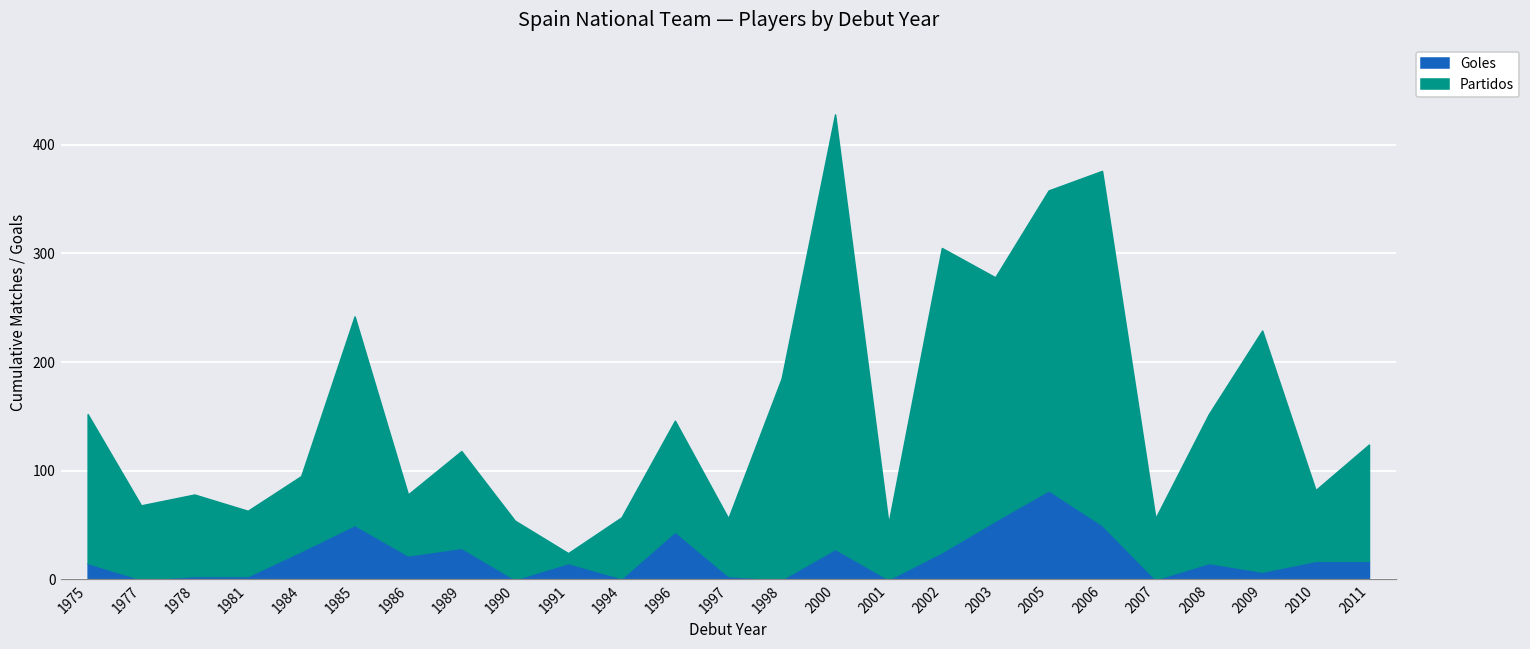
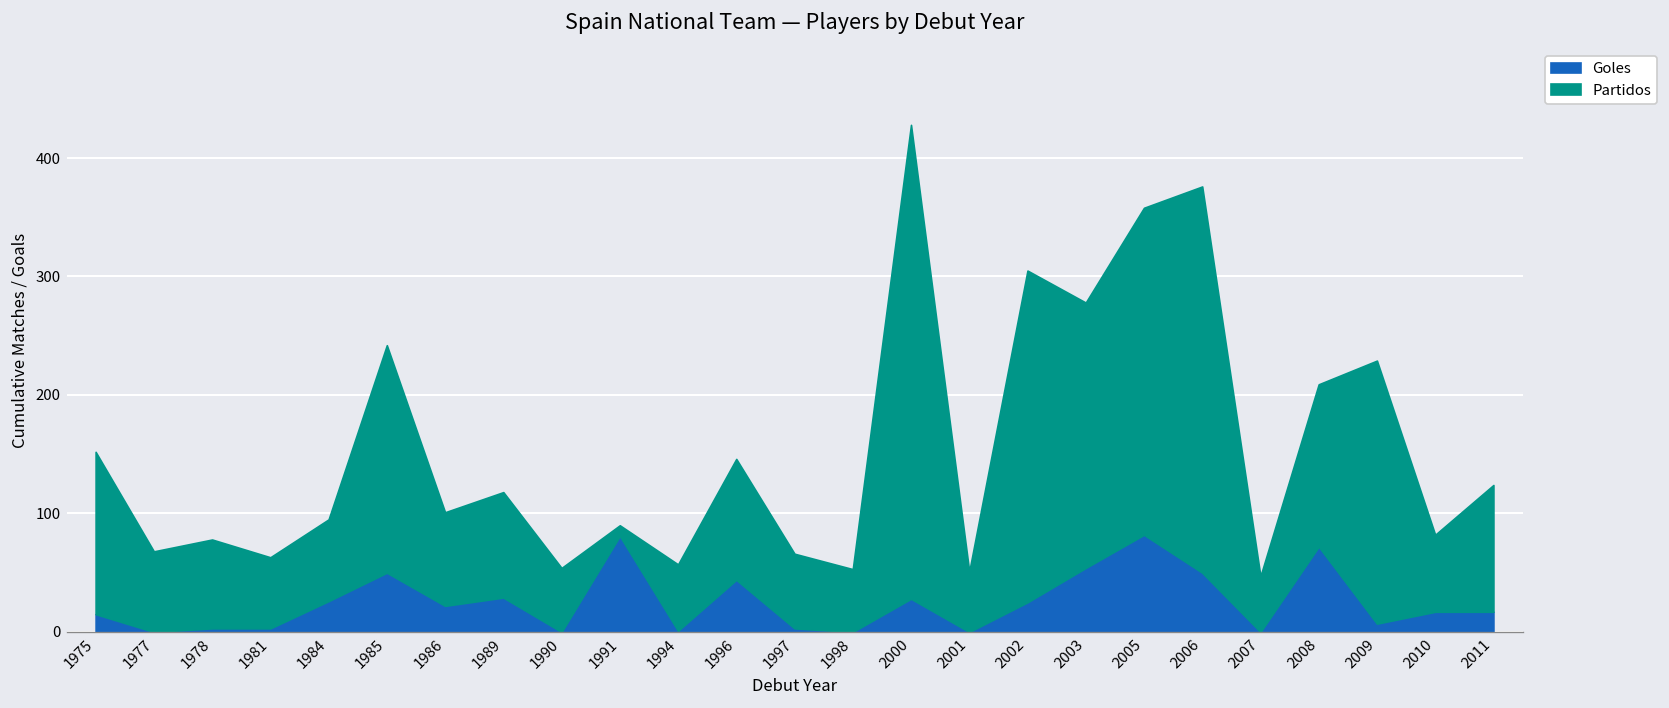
  {
    "Goles": {
      "1975": 20,
      "1977": 0,
      "1978": 0,
      "1981": 0,
      "1984": 30,
      "1985": 50,
      "1986": 20,
      "1989": 30,
      "1990": 0,
-     "1991": 20,
+     "1991": 80,
      "1994": 0,
      "1996": 40,
      "1997": 0,
      "1998": 0,
      "2000": 30,
      "2001": 0,
      "2002": 30,
      "2003": 50,
      "2005": 80,
      "2006": 50,
      "2007": 0,
-     "2008": 20,
+     "2008": 70,
      "2009": 10,
      "2010": 20,
      "2011": 20
    },
    "Partidos": {
      "1975": 140,
      "1977": 70,
      "1978": 80,
      "1981": 60,
      "1984": 70,
      "1985": 190,
-     "1986": 60,
+     "1986": 80,
      "1989": 90,
      "1990": 50,
      "1991": 10,
      "1994": 60,
      "1996": 100,
-     "1997": 50,
-     "1998": 190,
+     "1997": 60,
+     "1998": 50,
      "2000": 400,
      "2001": 50,
      "2002": 280,
      "2003": 220,
      "2005": 280,
      "2006": 330,
-     "2007": 60,
+     "2007": 50,
      "2008": 140,
      "2009": 220,
      "2010": 70,
      "2011": 110
    }
  }
